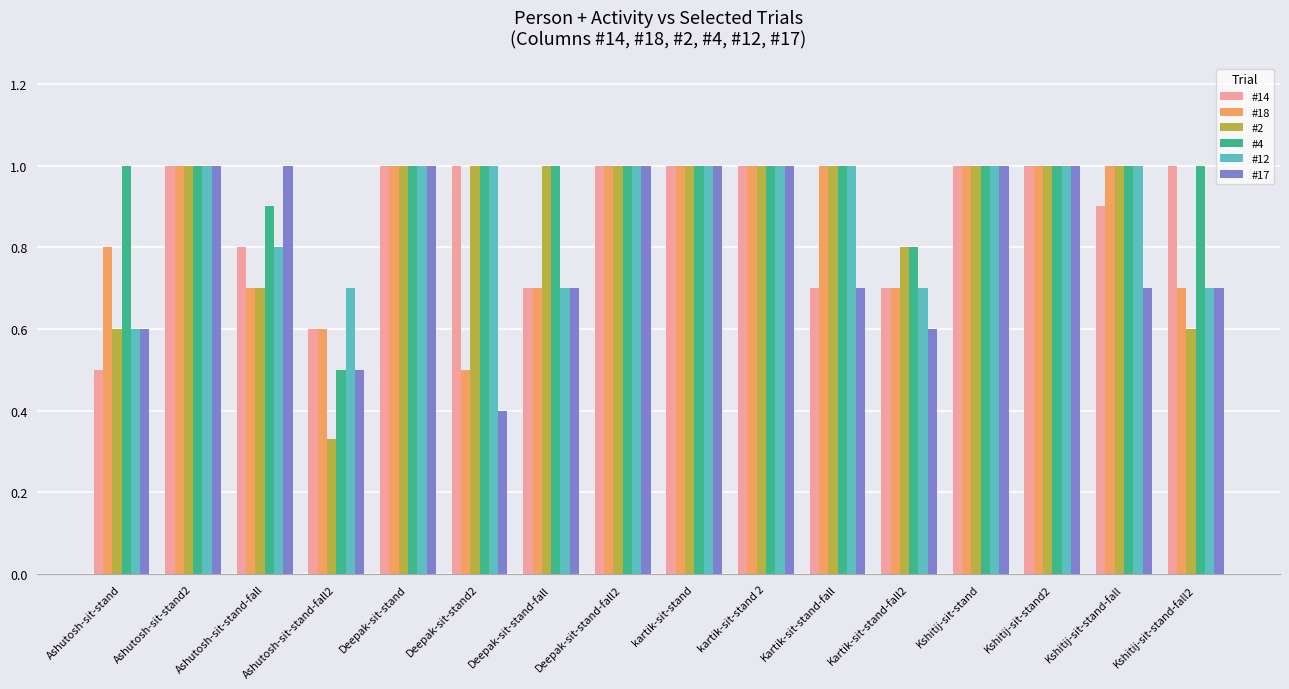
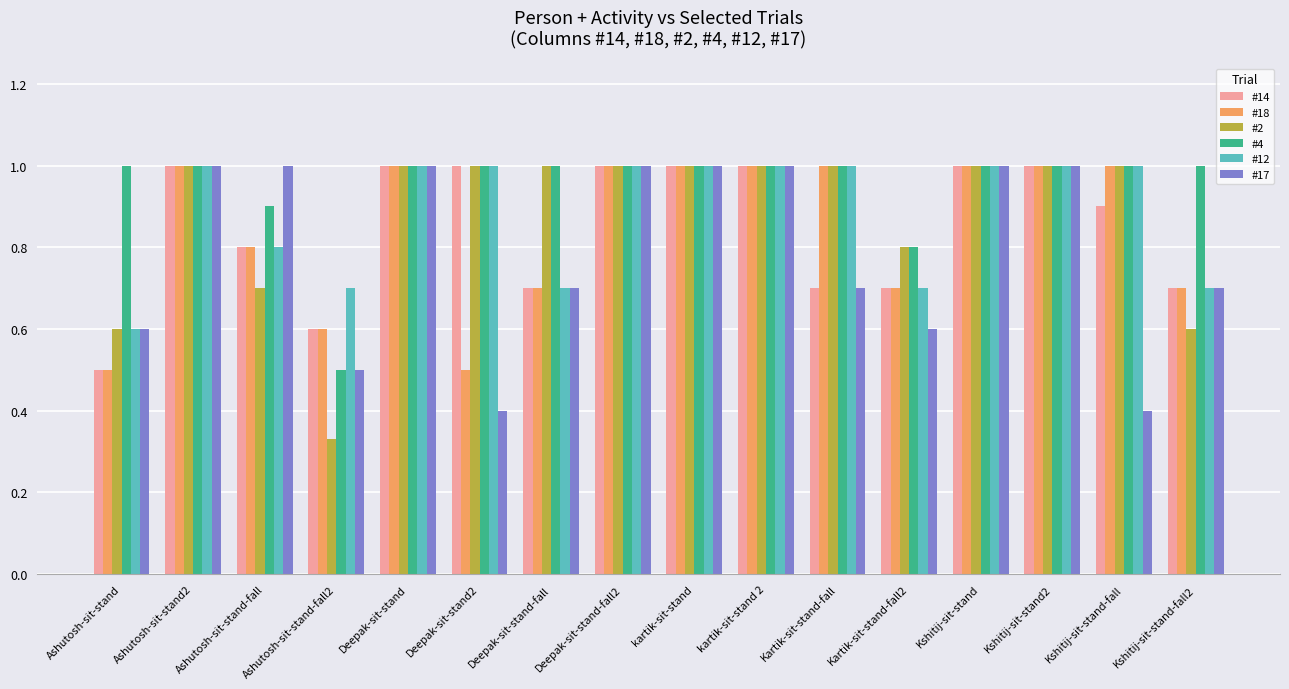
  {
    "#14": {
      "Ashutosh-sit-stand": 0.5,
      "Ashutosh-sit-stand2": 1.0,
      "Ashutosh-sit-stand-fall": 0.8,
      "Ashutosh-sit-stand-fall2": 0.6,
      "Deepak-sit-stand": 1.0,
      "Deepak-sit-stand2": 1.0,
      "Deepak-sit-stand-fall": 0.7,
      "Deepak-sit-stand-fall2": 1.0,
      "kartik-sit-stand": 1.0,
      "kartik-sit-stand 2": 1.0,
      "Kartik-sit-stand-fall": 0.7,
      "Kartik-sit-stand-fall2": 0.7,
      "Kshitij-sit-stand": 1.0,
      "Kshitij-sit-stand2": 1.0,
      "Kshitij-sit-stand-fall": 0.9,
-     "Kshitij-sit-stand-fall2": 1.0
+     "Kshitij-sit-stand-fall2": 0.7
    },
    "#18": {
-     "Ashutosh-sit-stand": 0.8,
+     "Ashutosh-sit-stand": 0.5,
      "Ashutosh-sit-stand2": 1.0,
-     "Ashutosh-sit-stand-fall": 0.7,
+     "Ashutosh-sit-stand-fall": 0.8,
      "Ashutosh-sit-stand-fall2": 0.6,
      "Deepak-sit-stand": 1.0,
      "Deepak-sit-stand2": 0.5,
      "Deepak-sit-stand-fall": 0.7,
      "Deepak-sit-stand-fall2": 1.0,
      "kartik-sit-stand": 1.0,
      "kartik-sit-stand 2": 1.0,
      "Kartik-sit-stand-fall": 1.0,
      "Kartik-sit-stand-fall2": 0.7,
      "Kshitij-sit-stand": 1.0,
      "Kshitij-sit-stand2": 1.0,
      "Kshitij-sit-stand-fall": 1.0,
      "Kshitij-sit-stand-fall2": 0.7
    },
    "#2": {
      "Ashutosh-sit-stand": 0.6,
      "Ashutosh-sit-stand2": 1.0,
      "Ashutosh-sit-stand-fall": 0.7,
      "Ashutosh-sit-stand-fall2": 0.33,
      "Deepak-sit-stand": 1.0,
      "Deepak-sit-stand2": 1.0,
      "Deepak-sit-stand-fall": 1.0,
      "Deepak-sit-stand-fall2": 1.0,
      "kartik-sit-stand": 1.0,
      "kartik-sit-stand 2": 1.0,
      "Kartik-sit-stand-fall": 1.0,
      "Kartik-sit-stand-fall2": 0.8,
      "Kshitij-sit-stand": 1.0,
      "Kshitij-sit-stand2": 1.0,
      "Kshitij-sit-stand-fall": 1.0,
      "Kshitij-sit-stand-fall2": 0.6
    },
    "#4": {
      "Ashutosh-sit-stand": 1.0,
      "Ashutosh-sit-stand2": 1.0,
      "Ashutosh-sit-stand-fall": 0.9,
      "Ashutosh-sit-stand-fall2": 0.5,
      "Deepak-sit-stand": 1.0,
      "Deepak-sit-stand2": 1.0,
      "Deepak-sit-stand-fall": 1.0,
      "Deepak-sit-stand-fall2": 1.0,
      "kartik-sit-stand": 1.0,
      "kartik-sit-stand 2": 1.0,
      "Kartik-sit-stand-fall": 1.0,
      "Kartik-sit-stand-fall2": 0.8,
      "Kshitij-sit-stand": 1.0,
      "Kshitij-sit-stand2": 1.0,
      "Kshitij-sit-stand-fall": 1.0,
      "Kshitij-sit-stand-fall2": 1.0
    },
    "#12": {
      "Ashutosh-sit-stand": 0.6,
      "Ashutosh-sit-stand2": 1.0,
      "Ashutosh-sit-stand-fall": 0.8,
      "Ashutosh-sit-stand-fall2": 0.7,
      "Deepak-sit-stand": 1.0,
      "Deepak-sit-stand2": 1.0,
      "Deepak-sit-stand-fall": 0.7,
      "Deepak-sit-stand-fall2": 1.0,
      "kartik-sit-stand": 1.0,
      "kartik-sit-stand 2": 1.0,
      "Kartik-sit-stand-fall": 1.0,
      "Kartik-sit-stand-fall2": 0.7,
      "Kshitij-sit-stand": 1.0,
      "Kshitij-sit-stand2": 1.0,
      "Kshitij-sit-stand-fall": 1.0,
      "Kshitij-sit-stand-fall2": 0.7
    },
    "#17": {
      "Ashutosh-sit-stand": 0.6,
      "Ashutosh-sit-stand2": 1.0,
      "Ashutosh-sit-stand-fall": 1.0,
      "Ashutosh-sit-stand-fall2": 0.5,
      "Deepak-sit-stand": 1.0,
      "Deepak-sit-stand2": 0.4,
      "Deepak-sit-stand-fall": 0.7,
      "Deepak-sit-stand-fall2": 1.0,
      "kartik-sit-stand": 1.0,
      "kartik-sit-stand 2": 1.0,
      "Kartik-sit-stand-fall": 0.7,
      "Kartik-sit-stand-fall2": 0.6,
      "Kshitij-sit-stand": 1.0,
      "Kshitij-sit-stand2": 1.0,
-     "Kshitij-sit-stand-fall": 0.7,
+     "Kshitij-sit-stand-fall": 0.4,
      "Kshitij-sit-stand-fall2": 0.7
    }
  }
